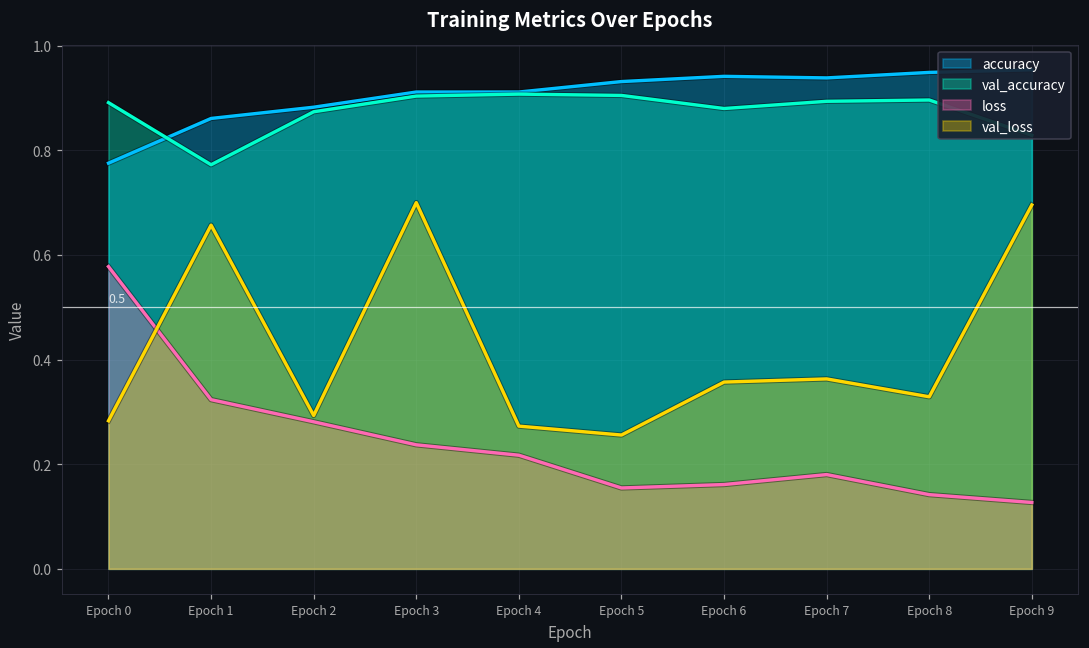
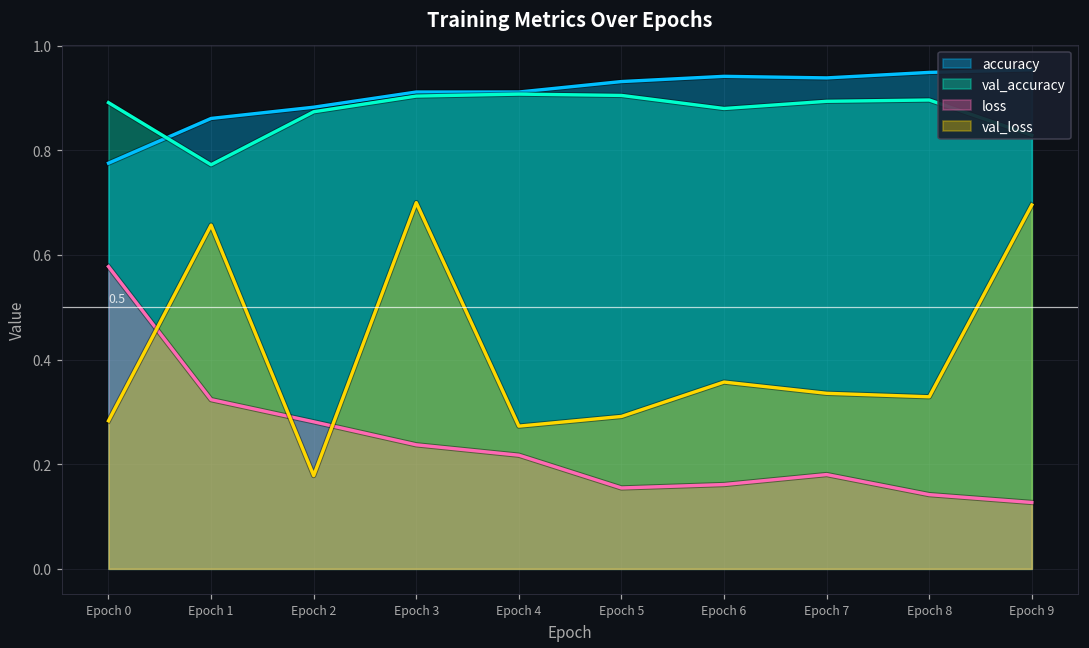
  {
    "loss": {
      "Epoch 1": 0.32,
      "Epoch 2": 0.28,
      "Epoch 3": 0.24,
      "Epoch 4": 0.22,
      "Epoch 5": 0.15,
      "Epoch 6": 0.16,
      "Epoch 7": 0.18,
      "Epoch 8": 0.14,
      "Epoch 9": 0.13
    },
    "val_loss": {
      "Epoch 0": 0.28,
      "Epoch 1": 0.66,
-     "Epoch 2": 0.29,
+     "Epoch 2": 0.18,
      "Epoch 3": 0.70,
      "Epoch 4": 0.27,
-     "Epoch 5": 0.26,
+     "Epoch 5": 0.29,
      "Epoch 6": 0.36,
-     "Epoch 7": 0.36,
+     "Epoch 7": 0.34,
      "Epoch 8": 0.33,
      "Epoch 9": 0.70
    }
  }
